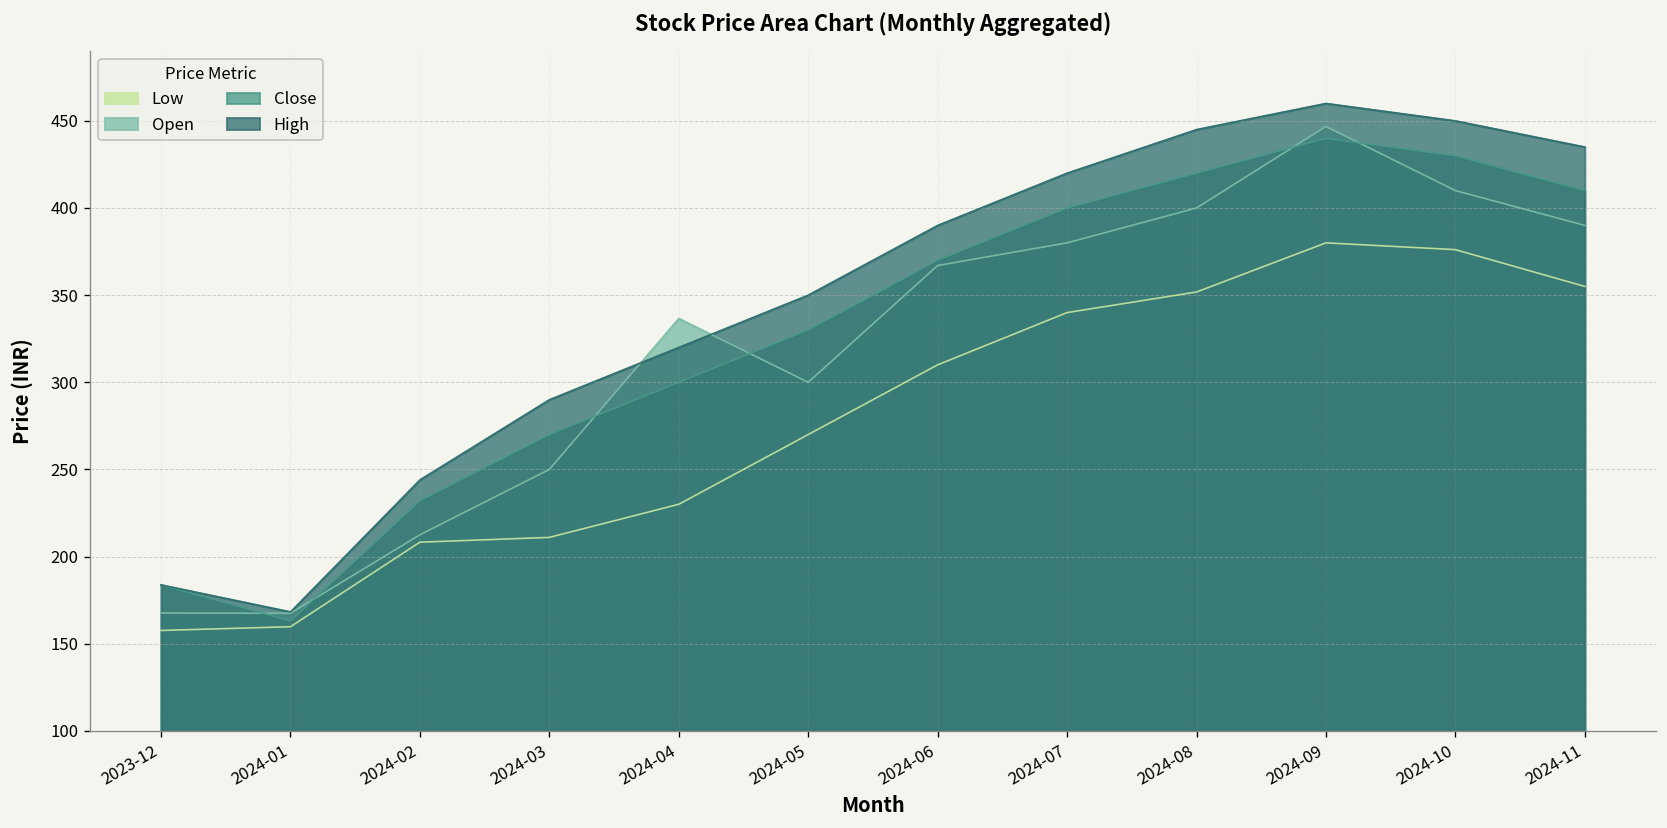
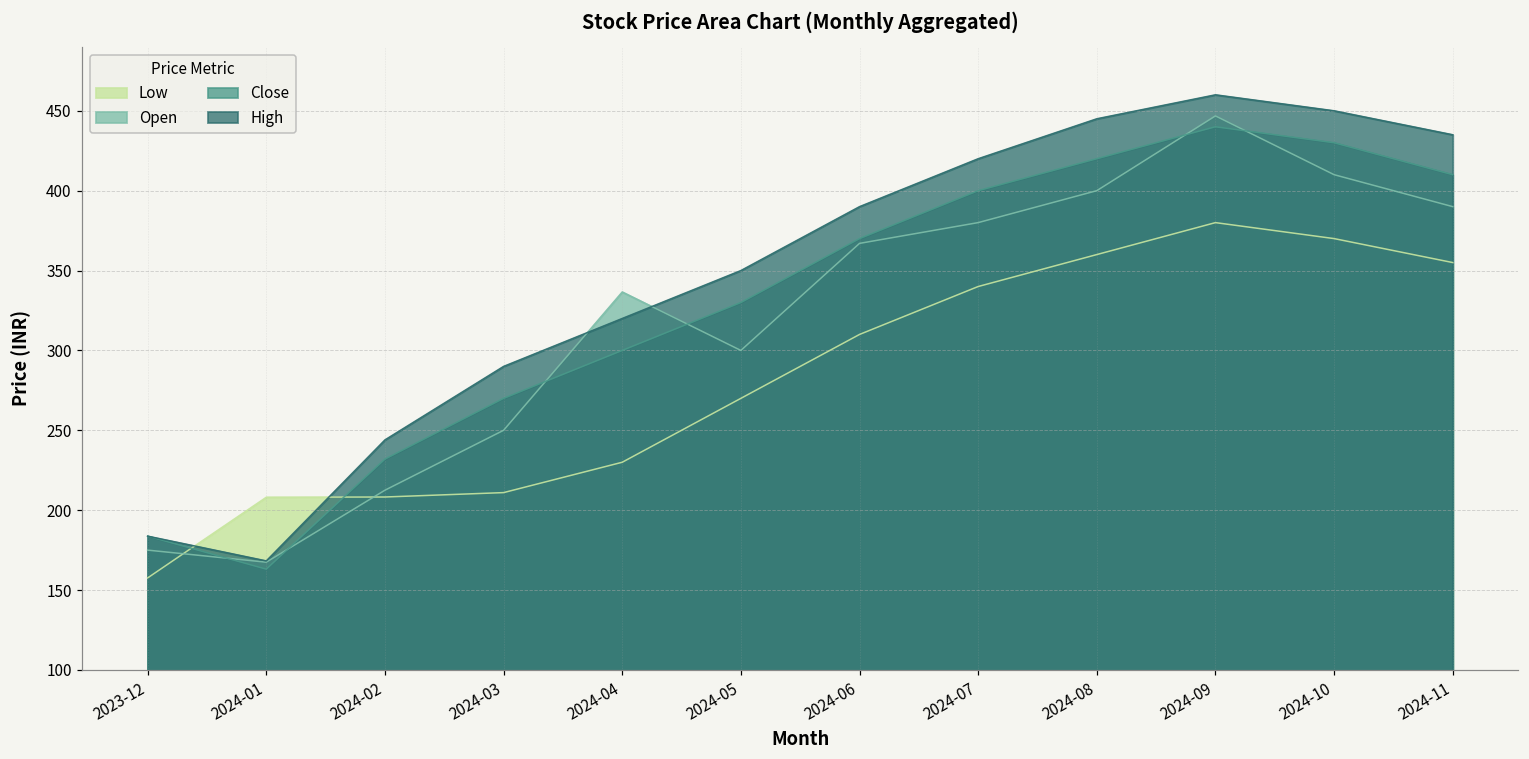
  {
    "Low": {
      "2023-12": 158,
-     "2024-01": 160,
+     "2024-01": 208,
      "2024-02": 208,
      "2024-03": 211,
      "2024-04": 230,
      "2024-05": 270,
      "2024-06": 310,
      "2024-07": 340,
-     "2024-08": 352,
+     "2024-08": 360,
      "2024-09": 380,
-     "2024-10": 376,
+     "2024-10": 370,
      "2024-11": 355
    },
    "Open": {
-     "2023-12": 168,
+     "2023-12": 175,
      "2024-02": 213,
      "2024-03": 250,
      "2024-04": 337,
      "2024-05": 300,
      "2024-06": 367,
      "2024-07": 380,
      "2024-08": 400,
      "2024-09": 447,
      "2024-10": 410,
      "2024-11": 390
    }
  }
